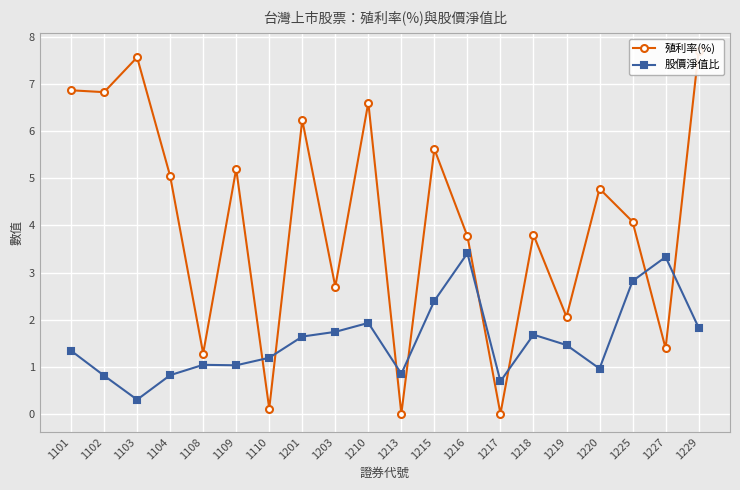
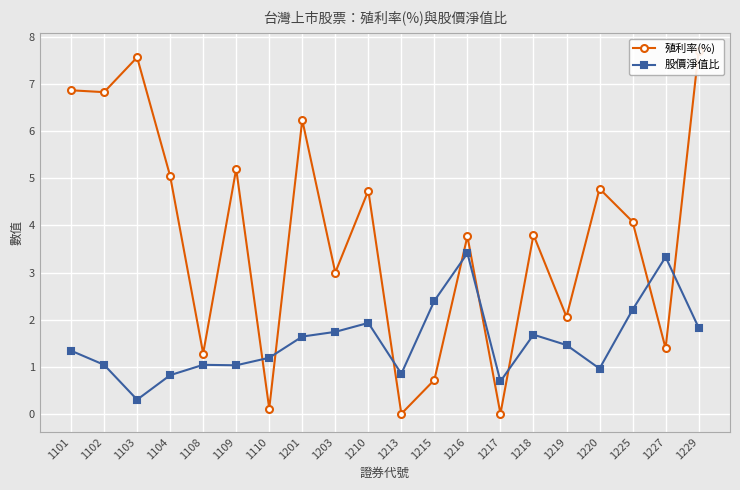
  {
    "殖利率(%)": {
      "1101": 6.9,
      "1102": 6.8,
      "1103": 7.6,
      "1104": 5.1,
      "1108": 1.3,
      "1109": 5.2,
      "1110": 0.1,
      "1201": 6.2,
-     "1203": 2.7,
-     "1210": 6.6,
+     "1203": 3.0,
+     "1210": 4.7,
      "1213": 0.0,
-     "1215": 5.6,
+     "1215": 0.7,
      "1216": 3.8,
      "1217": 0.0,
      "1218": 3.8,
      "1219": 2.1,
      "1220": 4.8,
      "1225": 4.1,
      "1227": 1.4
    },
    "股價淨值比": {
      "1101": 1.3,
-     "1102": 0.8,
+     "1102": 1.0,
      "1103": 0.3,
      "1104": 0.8,
      "1108": 1.0,
      "1109": 1.0,
      "1110": 1.2,
      "1201": 1.6,
      "1203": 1.7,
      "1210": 1.9,
      "1213": 0.9,
      "1215": 2.4,
      "1216": 3.4,
      "1217": 0.7,
      "1218": 1.7,
      "1219": 1.5,
      "1220": 1.0,
-     "1225": 2.8,
+     "1225": 2.2,
      "1227": 3.3,
      "1229": 1.8
    }
  }
